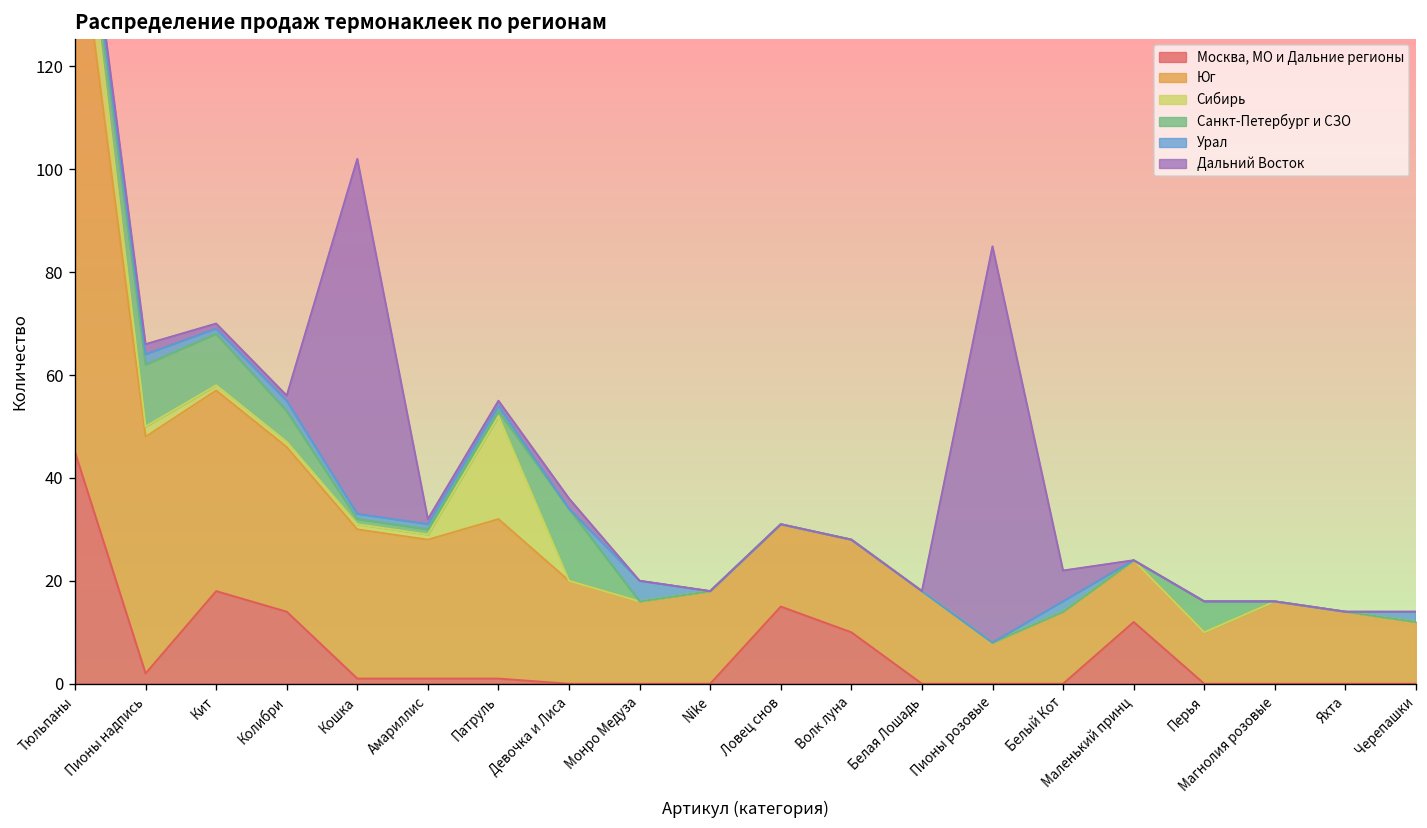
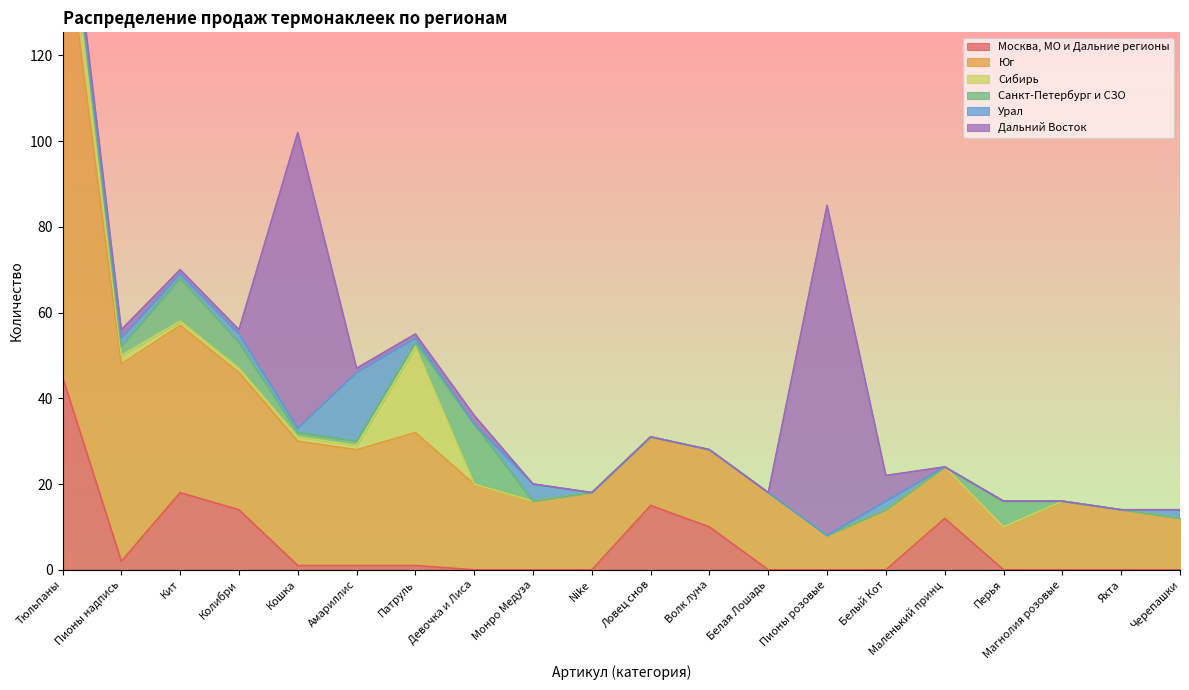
  {
    "Москва, МО и Дальние регионы": {
      "Тюльпаны": 45,
      "Пионы надпись": 2,
      "Кит": 18,
      "Колибри": 14,
      "Кошка": 1,
      "Амариллис": 1,
      "Патруль": 1,
      "Девочка и Лиса": 0,
      "Монро Медуза": 0,
      "Nike": 0,
      "Ловец снов": 15,
      "Волк луна": 10,
      "Белая Лошадь": 0,
      "Пионы розовые": 0,
      "Белый Кот": 0,
      "Маленький принц": 12,
      "Перья": 0,
      "Магнолия розовые": 0,
      "Яхта": 0,
      "Черепашки": 0
    },
    "Юг": {
      "Пионы надпись": 46,
      "Кит": 39,
      "Колибри": 32,
      "Кошка": 29,
      "Амариллис": 27,
      "Патруль": 31
    },
    "Сибирь": {
      "Пионы надпись": 2,
      "Кит": 1,
      "Колибри": 1,
      "Кошка": 1,
      "Амариллис": 1,
      "Патруль": 20
    },
    "Санкт-Петербург и СЗО": {
-     "Пионы надпись": 12,
+     "Пионы надпись": 2,
      "Кит": 10,
      "Колибри": 6,
      "Кошка": 1,
      "Амариллис": 1,
      "Патруль": 1
    },
    "Урал": {
      "Пионы надпись": 2,
      "Кит": 1,
      "Колибри": 2,
      "Кошка": 1,
-     "Амариллис": 1,
+     "Амариллис": 16,
      "Патруль": 1,
      "Белый Кот": 2
    },
    "Дальний Восток": {
      "Пионы надпись": 2,
      "Кит": 1,
      "Колибри": 1,
      "Кошка": 69,
      "Амариллис": 1,
      "Патруль": 1,
      "Девочка и Лиса": 2,
      "Пионы розовые": 77,
      "Белый Кот": 6
    }
  }
